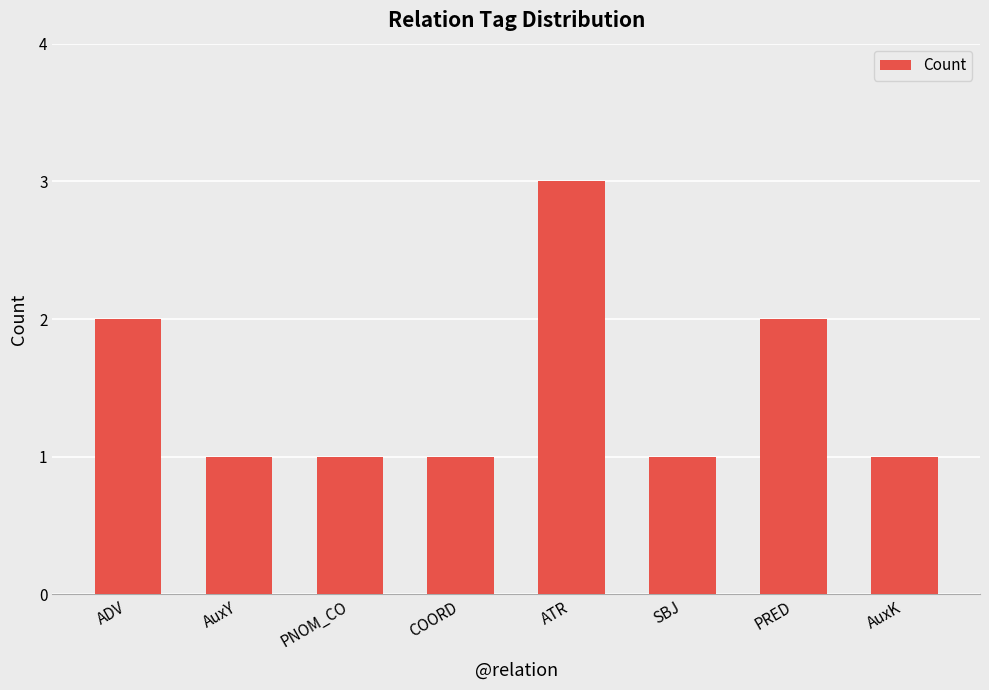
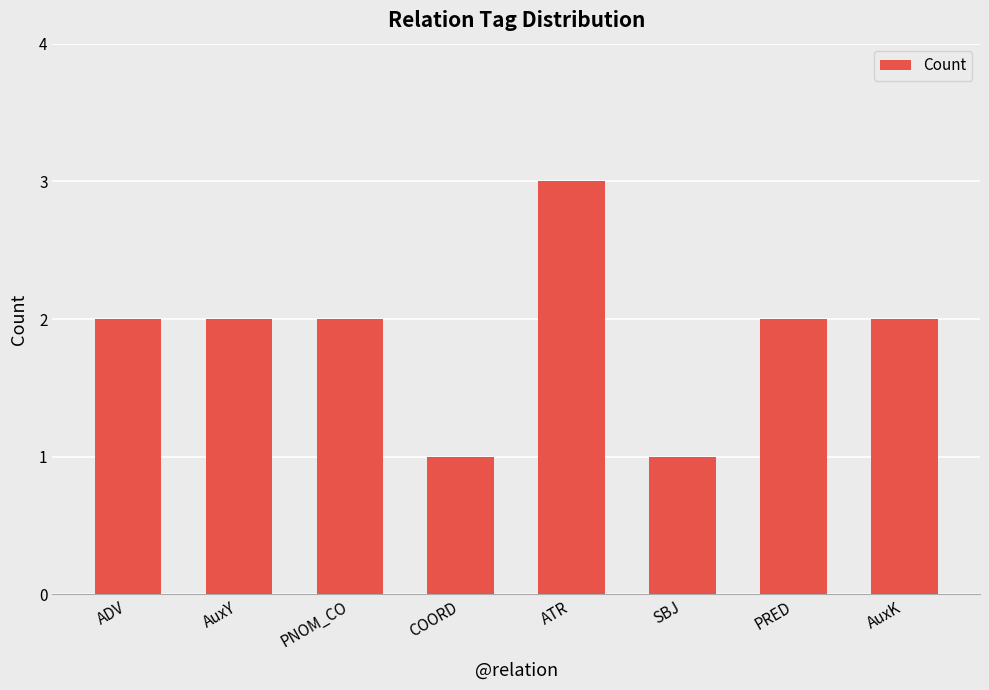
  {
    "ADV": 2,
-   "AuxY": 1,
-   "PNOM_CO": 1,
+   "AuxY": 2,
+   "PNOM_CO": 2,
    "COORD": 1,
    "ATR": 3,
    "SBJ": 1,
    "PRED": 2,
-   "AuxK": 1
+   "AuxK": 2
  }
